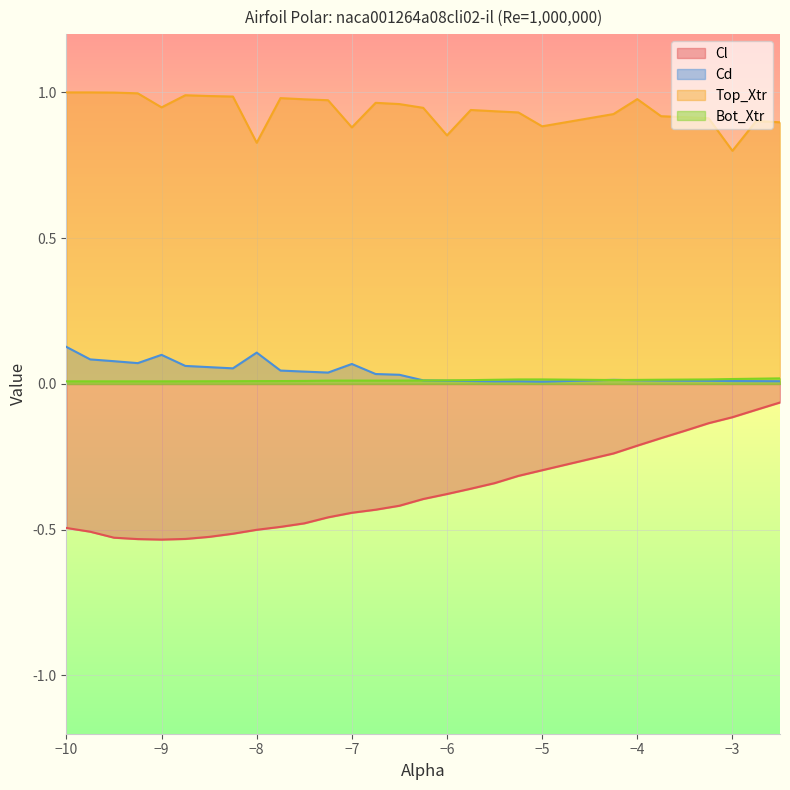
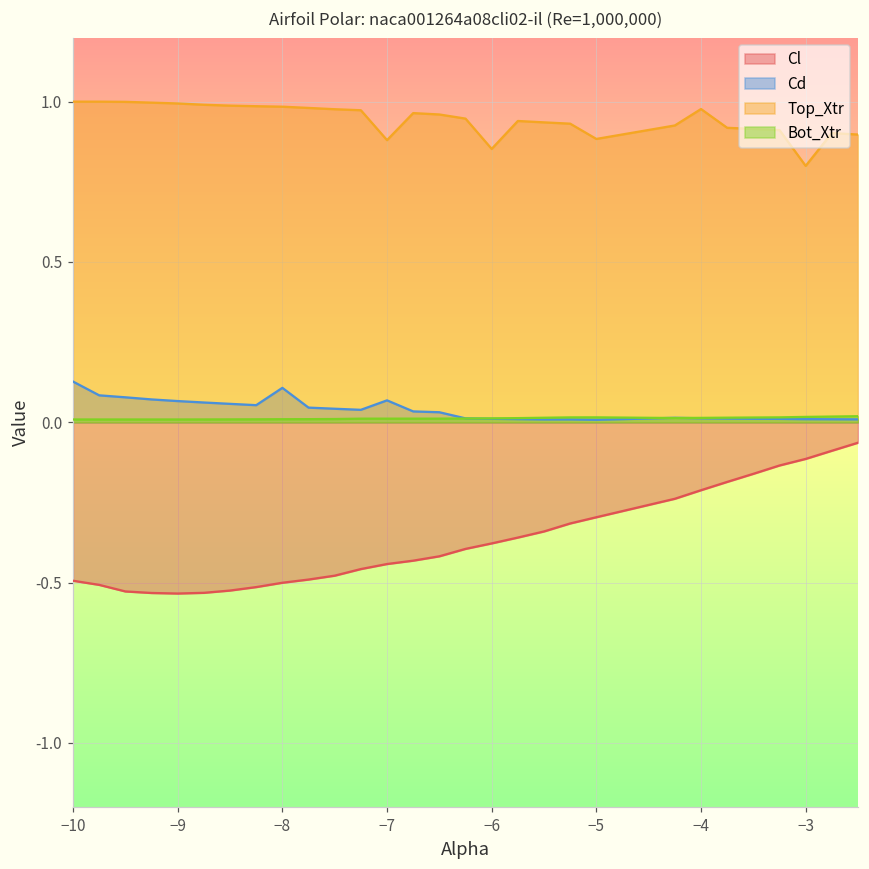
  {
    "Cd": {
      "−10": 0.13,
-     "−9": 0.10,
+     "−9": 0.07,
      "−8": 0.11,
      "−7": 0.07
    },
    "Top_Xtr": {
      "−10": 1.00,
-     "−9": 0.95,
-     "−8": 0.83,
+     "−9": 0.99,
+     "−8": 0.98,
      "−7": 0.88,
      "−6": 0.85,
      "−5": 0.88,
      "−4": 0.98,
      "−3": 0.80
    },
    "Bot_Xtr": {
      "−8": 0.01,
      "−7": 0.01
    }
  }
